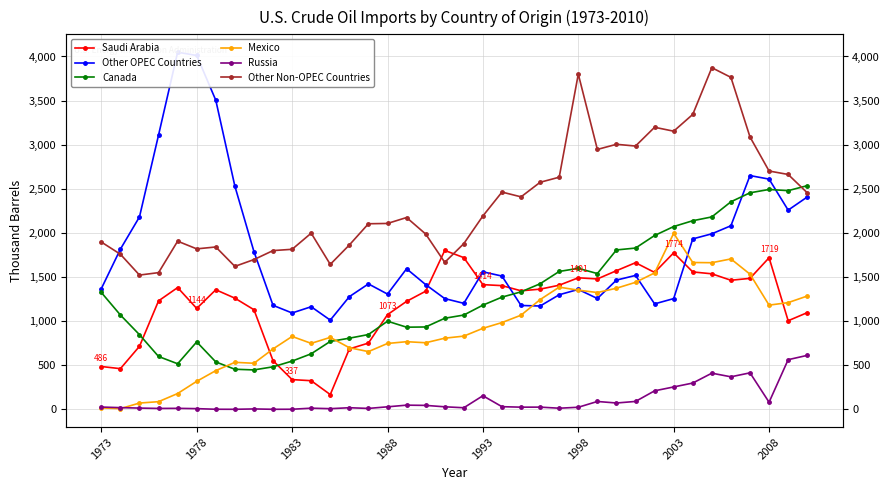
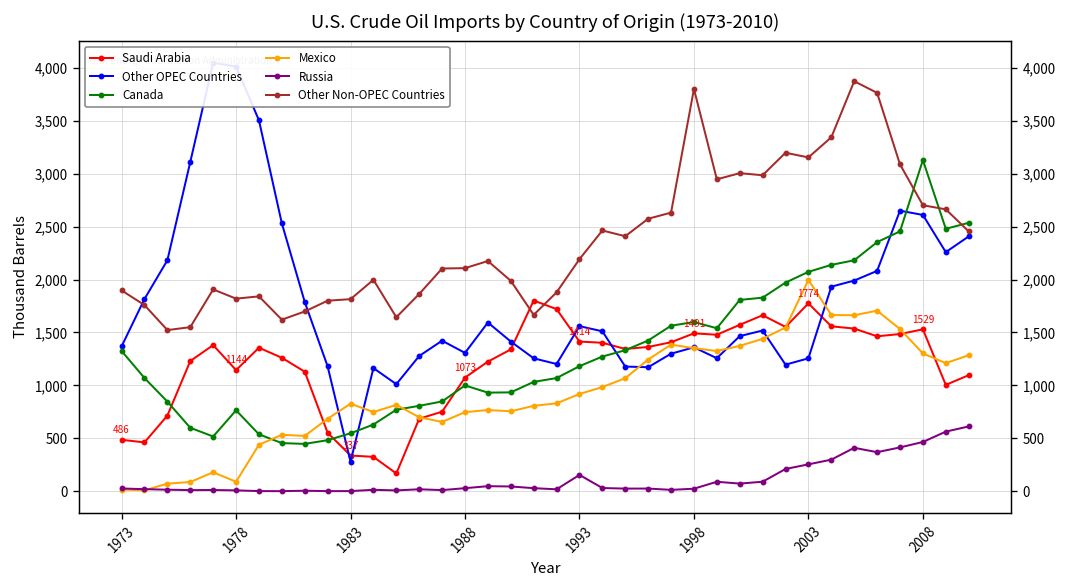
  {
    "Saudi Arabia": {
      "1973": "486",
      "1978": "1144",
      "1983": "337",
      "1988": "1073",
      "2003": "1774",
-     "2008": "1719"
+     "2008": "1529"
    },
    "Other OPEC Countries": {
      "1973": "1,400",
-     "1983": "1,100",
+     "1983": "300",
      "1988": "1,300",
      "2003": "1,300",
      "2008": "2,600"
    },
    "Canada": {
      "1973": "1,300",
      "1978": "800",
      "1983": "500",
      "1988": "1,000",
      "1993": "1,200",
      "2003": "2,100",
-     "2008": "2,500"
+     "2008": "3,100"
    },
    "Mexico": {
-     "1978": "300",
+     "1978": "100",
      "1983": "800",
      "1988": "700",
      "1993": "900",
      "2003": "2,000",
-     "2008": "1,200"
+     "2008": "1,300"
    },
    "Russia": {
      "1978": "0",
      "1983": "0",
      "1988": "0",
      "1993": "200",
      "1998": "0",
      "2003": "300",
-     "2008": "100"
+     "2008": "500"
    },
    "Other Non-OPEC Countries": {
      "1973": "1,900",
      "1978": "1,800",
      "1983": "1,800",
      "1988": "2,100",
      "1993": "2,200",
      "1998": "3,800",
      "2003": "3,200",
      "2008": "2,700"
    }
  }
